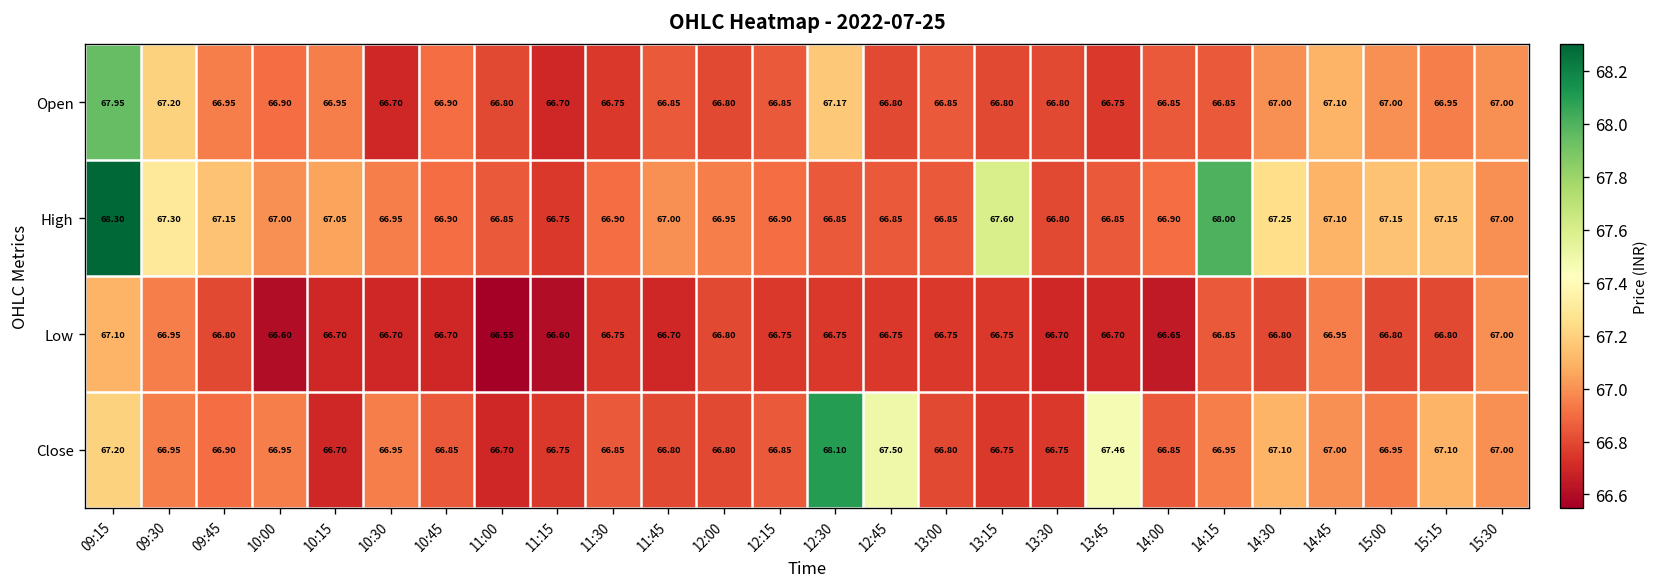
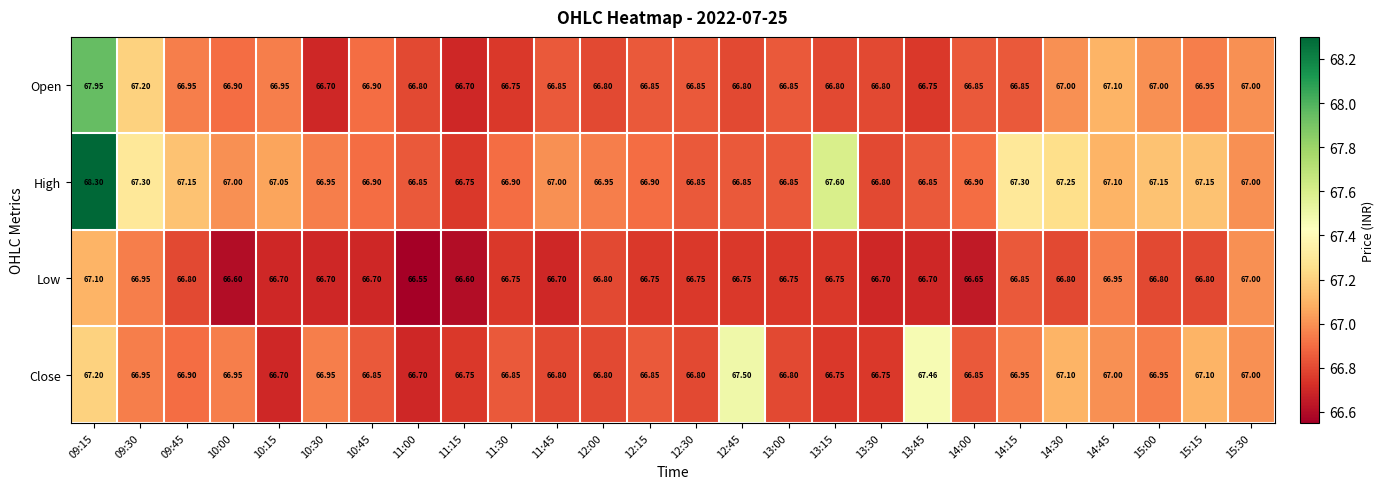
  {
    "Open": {
      "09:15": 67.95,
      "09:30": 67.20,
      "09:45": 66.95,
      "10:00": 66.90,
      "10:15": 66.95,
      "10:30": 66.70,
      "10:45": 66.90,
      "11:00": 66.80,
      "11:15": 66.70,
      "11:30": 66.75,
      "11:45": 66.85,
      "12:00": 66.80,
      "12:15": 66.85,
-     "12:30": 67.17,
+     "12:30": 66.85,
      "12:45": 66.80,
      "13:00": 66.85,
      "13:15": 66.80,
      "13:30": 66.80,
      "13:45": 66.75,
      "14:00": 66.85,
      "14:15": 66.85,
      "14:30": 67.00,
      "14:45": 67.10,
      "15:00": 67.00,
      "15:15": 66.95,
      "15:30": 67.00
    },
    "High": {
      "09:15": 68.30,
      "09:30": 67.30,
      "09:45": 67.15,
      "10:00": 67.00,
      "10:15": 67.05,
      "10:30": 66.95,
      "10:45": 66.90,
      "11:00": 66.85,
      "11:15": 66.75,
      "11:30": 66.90,
      "11:45": 67.00,
      "12:00": 66.95,
      "12:15": 66.90,
      "12:30": 66.85,
      "12:45": 66.85,
      "13:00": 66.85,
      "13:15": 67.60,
      "13:30": 66.80,
      "13:45": 66.85,
      "14:00": 66.90,
-     "14:15": 68.00,
+     "14:15": 67.30,
      "14:30": 67.25,
      "14:45": 67.10,
      "15:00": 67.15,
      "15:15": 67.15,
      "15:30": 67.00
    },
    "Low": {
      "09:15": 67.10,
      "09:30": 66.95,
      "09:45": 66.80,
      "10:00": 66.60,
      "10:15": 66.70,
      "10:30": 66.70,
      "10:45": 66.70,
      "11:00": 66.55,
      "11:15": 66.60,
      "11:30": 66.75,
      "11:45": 66.70,
      "12:00": 66.80,
      "12:15": 66.75,
      "12:30": 66.75,
      "12:45": 66.75,
      "13:00": 66.75,
      "13:15": 66.75,
      "13:30": 66.70,
      "13:45": 66.70,
      "14:00": 66.65,
      "14:15": 66.85,
      "14:30": 66.80,
      "14:45": 66.95,
      "15:00": 66.80,
      "15:15": 66.80,
      "15:30": 67.00
    },
    "Close": {
      "09:15": 67.20,
      "09:30": 66.95,
      "09:45": 66.90,
      "10:00": 66.95,
      "10:15": 66.70,
      "10:30": 66.95,
      "10:45": 66.85,
      "11:00": 66.70,
      "11:15": 66.75,
      "11:30": 66.85,
      "11:45": 66.80,
      "12:00": 66.80,
      "12:15": 66.85,
-     "12:30": 68.10,
+     "12:30": 66.80,
      "12:45": 67.50,
      "13:00": 66.80,
      "13:15": 66.75,
      "13:30": 66.75,
      "13:45": 67.46,
      "14:00": 66.85,
      "14:15": 66.95,
      "14:30": 67.10,
      "14:45": 67.00,
      "15:00": 66.95,
      "15:15": 67.10,
      "15:30": 67.00
    }
  }
